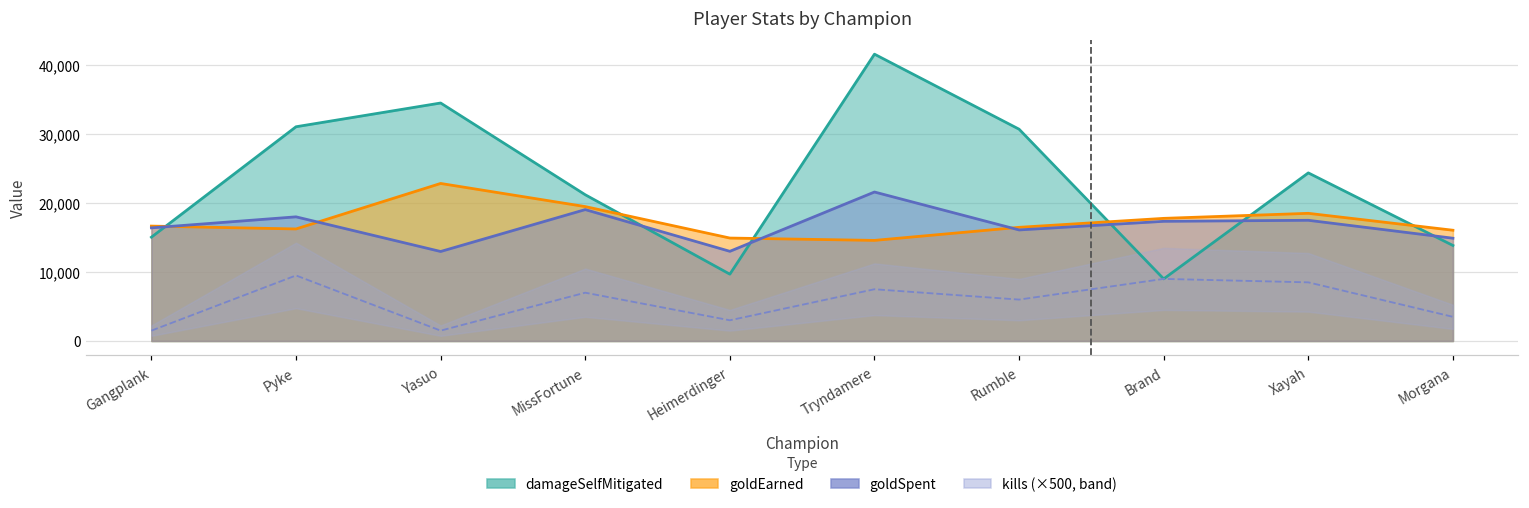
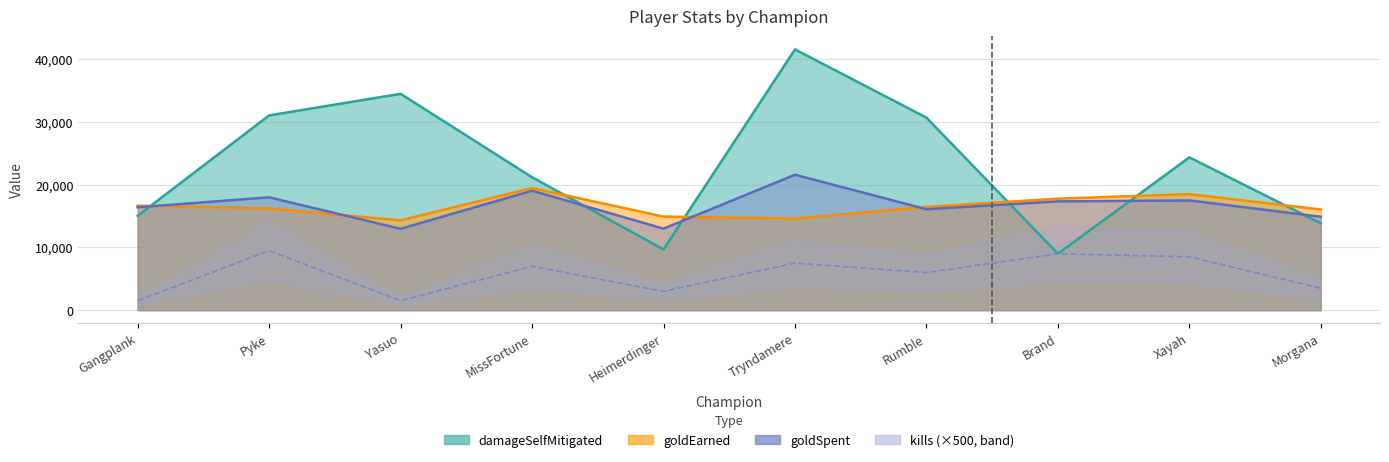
  {
    "damageSelfMitigated": {
      "Gangplank": "15,000",
      "Pyke": "31,000",
      "Yasuo": "35,000",
      "MissFortune": "21,000",
      "Heimerdinger": "10,000",
      "Tryndamere": "42,000",
      "Rumble": "31,000",
      "Xayah": "24,000",
      "Morgana": "14,000"
    },
    "goldEarned": {
      "Pyke": "16,000",
-     "Yasuo": "23,000",
+     "Yasuo": "14,000",
      "MissFortune": "19,000",
      "Heimerdinger": "15,000",
      "Tryndamere": "15,000",
      "Brand": "18,000",
      "Xayah": "19,000",
      "Morgana": "16,000"
    }
  }
